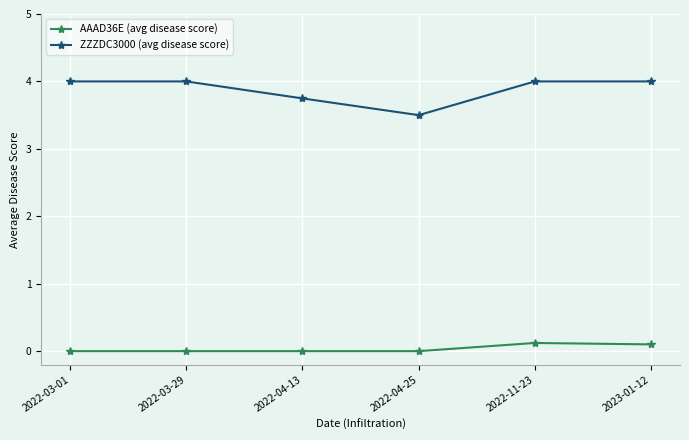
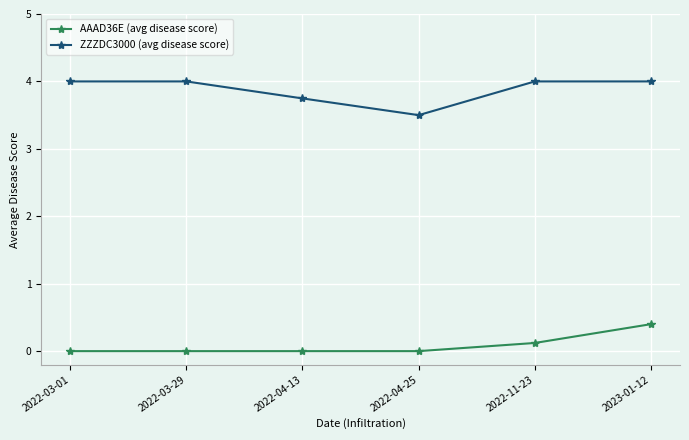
  {
    "AAAD36E (avg disease score)": {
      "2022-03-01": 0.0,
      "2022-03-29": 0.0,
      "2022-04-13": 0.0,
      "2022-04-25": 0.0,
      "2022-11-23": 0.1,
-     "2023-01-12": 0.1
+     "2023-01-12": 0.4
    },
    "ZZZDC3000 (avg disease score)": {
      "2022-03-01": 4.0,
      "2022-03-29": 4.0,
      "2022-04-13": 3.7,
      "2022-04-25": 3.5,
      "2022-11-23": 4.0,
      "2023-01-12": 4.0
    }
  }
